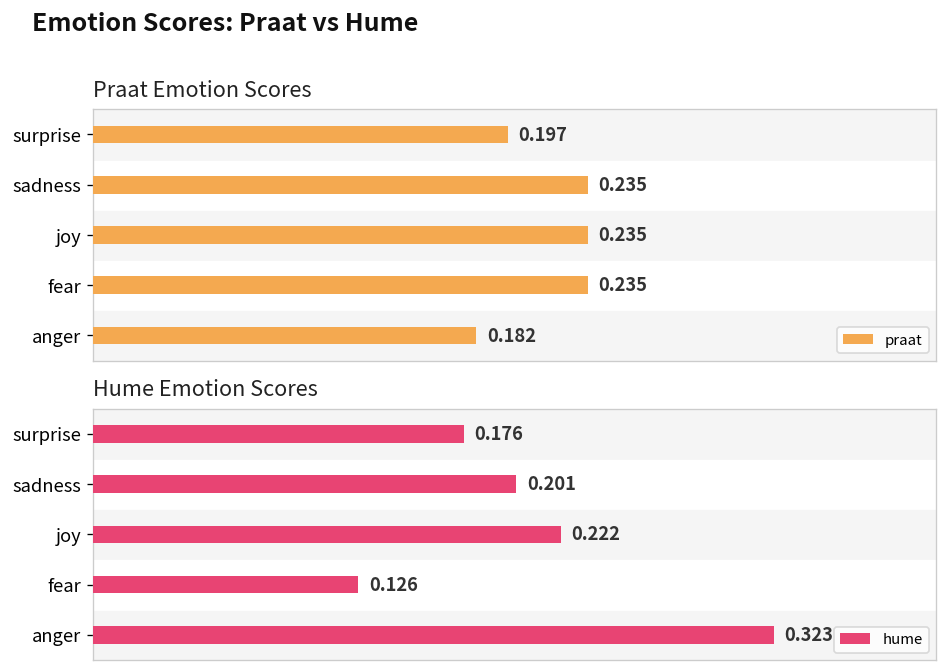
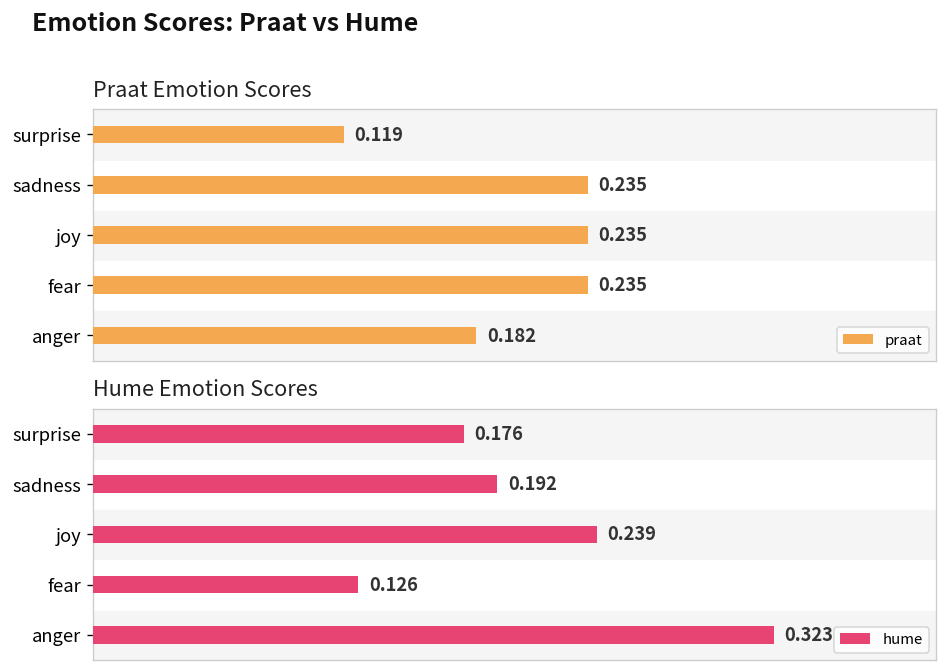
  {
    "Praat Emotion Scores": {
-     "surprise": 0.197,
+     "surprise": 0.119,
      "sadness": 0.235,
      "joy": 0.235,
      "fear": 0.235,
      "anger": 0.182
    },
    "Hume Emotion Scores": {
      "surprise": 0.176,
-     "sadness": 0.201,
-     "joy": 0.222,
+     "sadness": 0.192,
+     "joy": 0.239,
      "fear": 0.126,
      "anger": 0.323
    }
  }
